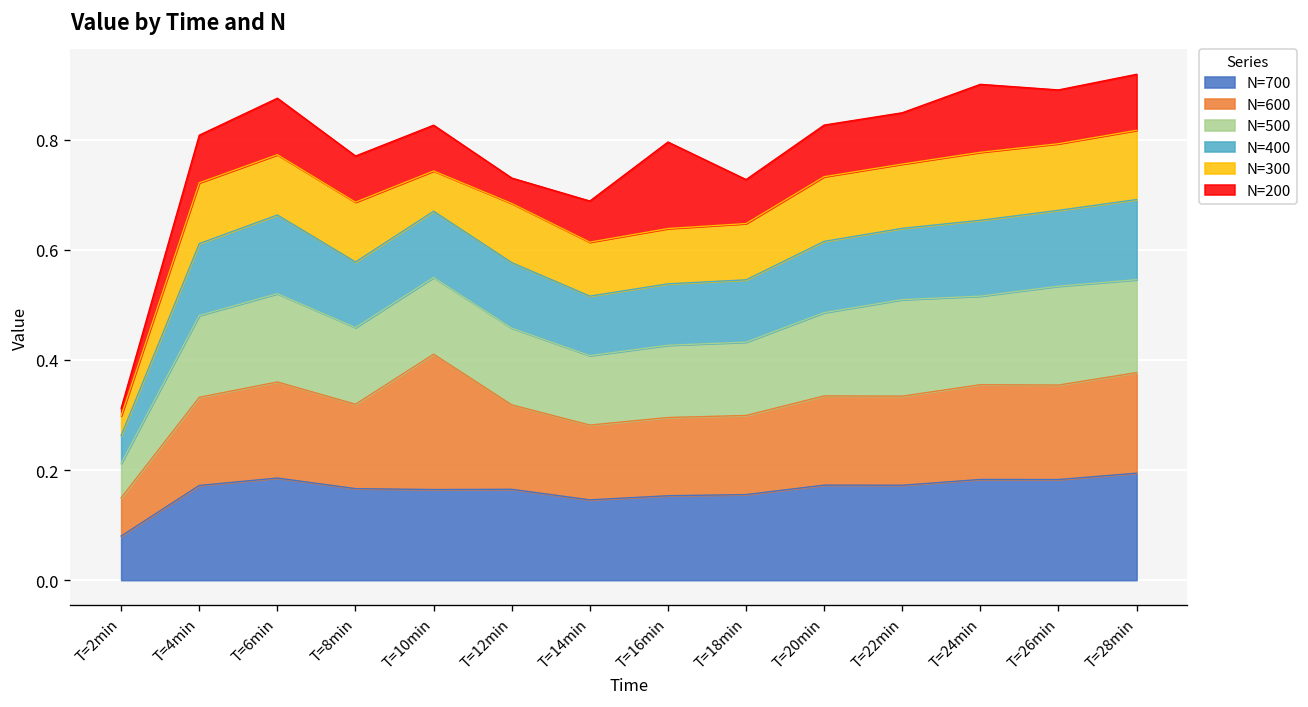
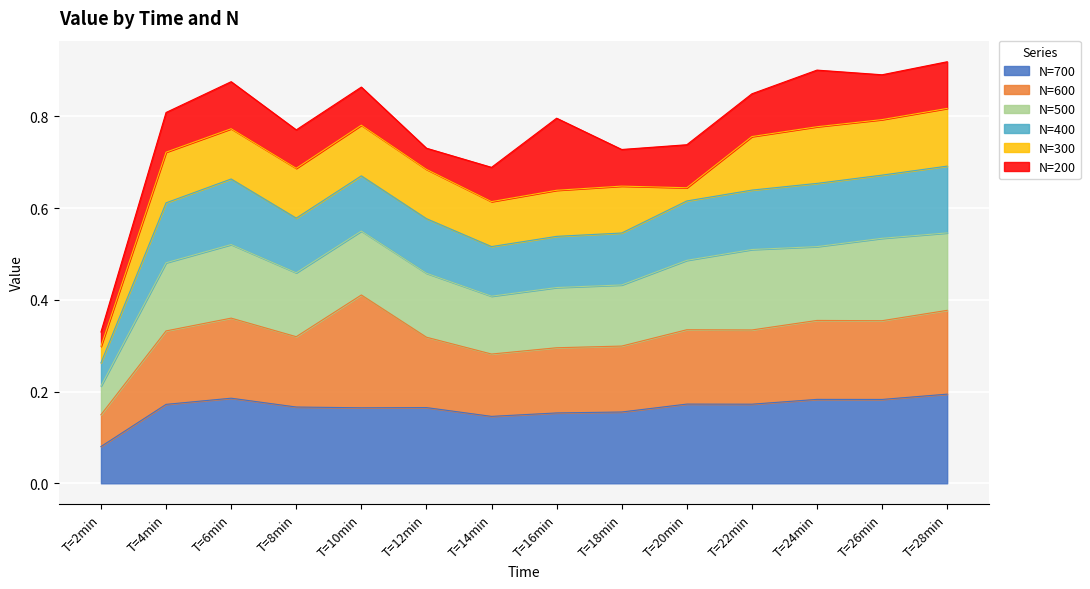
  {
    "N=600": {
      "T=2min": 0.07,
      "T=4min": 0.16,
      "T=6min": 0.17,
      "T=8min": 0.15,
      "T=10min": 0.25,
      "T=12min": 0.15,
      "T=14min": 0.14,
      "T=16min": 0.14,
      "T=18min": 0.14,
      "T=20min": 0.16,
      "T=22min": 0.16,
      "T=24min": 0.17,
      "T=26min": 0.17,
      "T=28min": 0.18
    },
    "N=500": {
      "T=2min": 0.06,
      "T=4min": 0.15,
      "T=6min": 0.16,
      "T=8min": 0.14,
      "T=10min": 0.14,
      "T=12min": 0.14,
      "T=14min": 0.13,
      "T=16min": 0.13,
      "T=18min": 0.13,
      "T=20min": 0.15,
      "T=22min": 0.18,
      "T=24min": 0.16,
      "T=26min": 0.18,
      "T=28min": 0.17
    },
    "N=300": {
      "T=2min": 0.04,
      "T=4min": 0.11,
      "T=6min": 0.11,
      "T=8min": 0.11,
-     "T=10min": 0.07,
+     "T=10min": 0.11,
      "T=12min": 0.11,
      "T=14min": 0.10,
      "T=16min": 0.10,
      "T=18min": 0.10,
-     "T=20min": 0.12,
+     "T=20min": 0.03,
      "T=22min": 0.12,
      "T=24min": 0.12,
      "T=26min": 0.12,
      "T=28min": 0.13
    },
    "N=200": {
-     "T=2min": 0.01,
+     "T=2min": 0.03,
      "T=4min": 0.09,
      "T=6min": 0.10,
      "T=8min": 0.08,
      "T=10min": 0.08,
      "T=12min": 0.05,
      "T=14min": 0.07,
      "T=16min": 0.16,
      "T=18min": 0.08,
      "T=20min": 0.09,
      "T=22min": 0.09,
      "T=24min": 0.12,
      "T=26min": 0.10,
      "T=28min": 0.10
    }
  }
